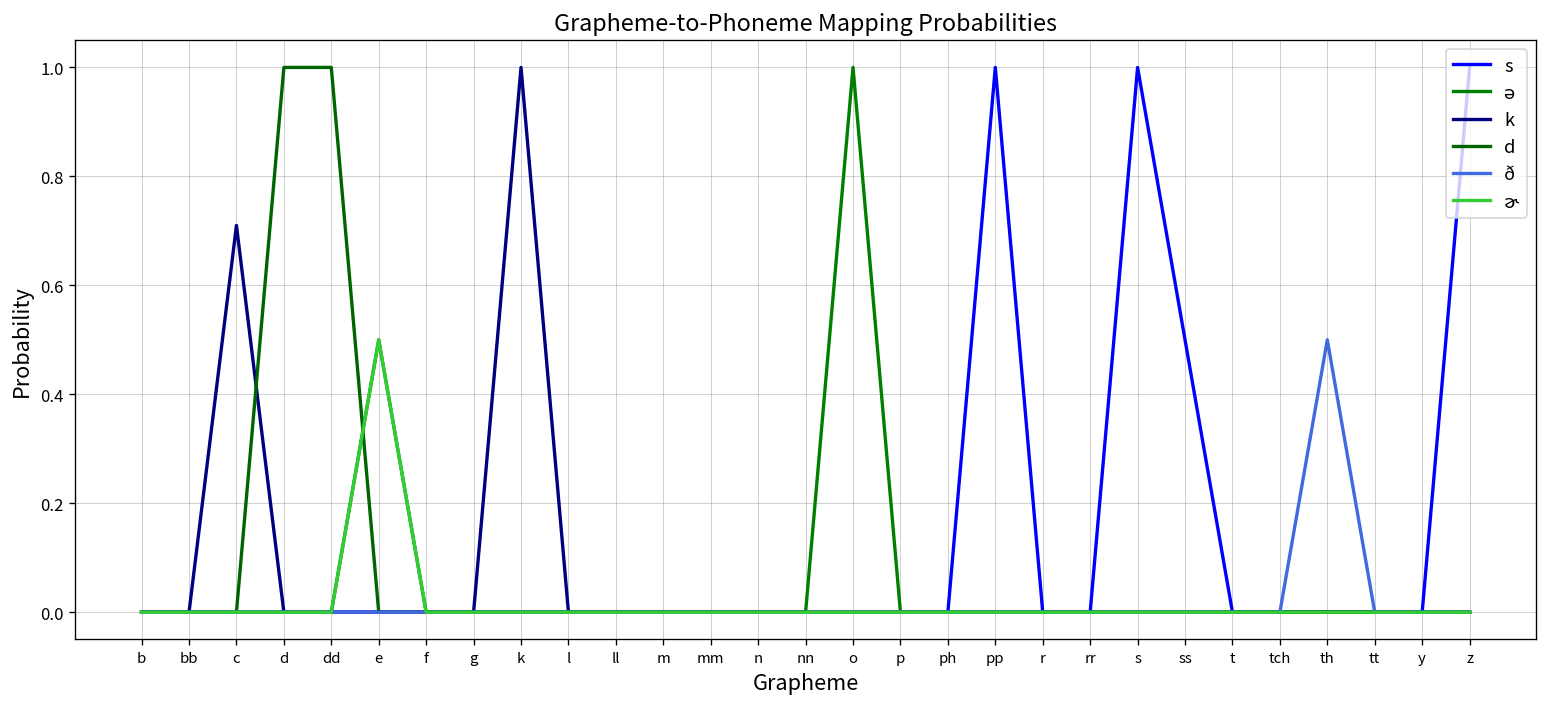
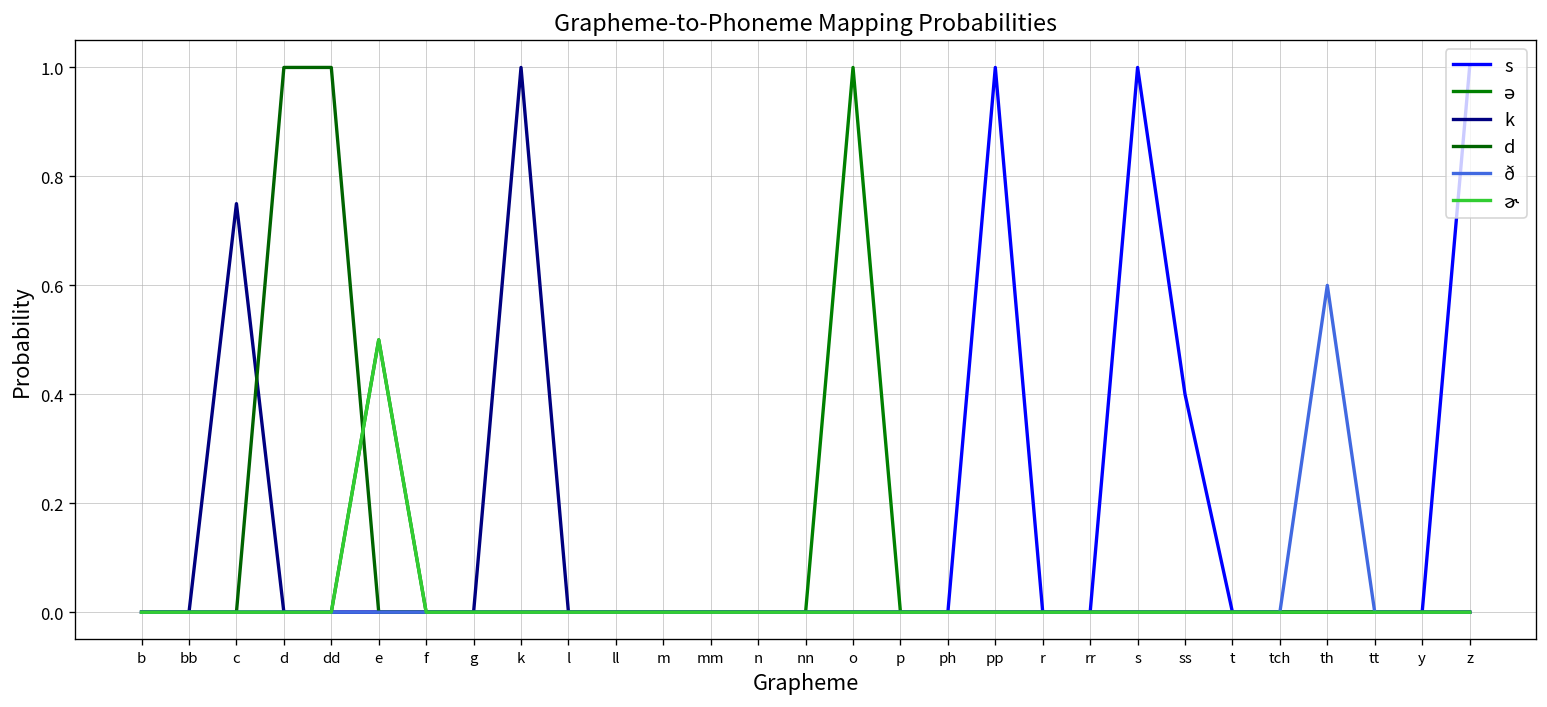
  {
    "s": {
      "pp": 1.0,
      "s": 1.0,
-     "ss": 0.5
+     "ss": 0.4
    },
    "k": {
-     "c": 0.71,
+     "c": 0.75,
      "k": 1.00
    },
    "ð": {
-     "th": 0.5
+     "th": 0.6
    }
  }
